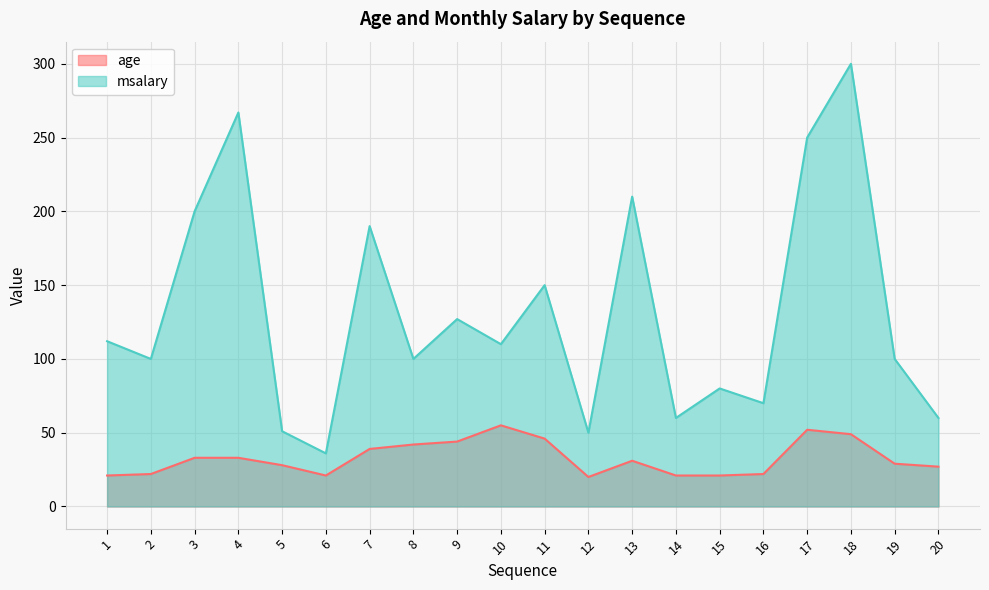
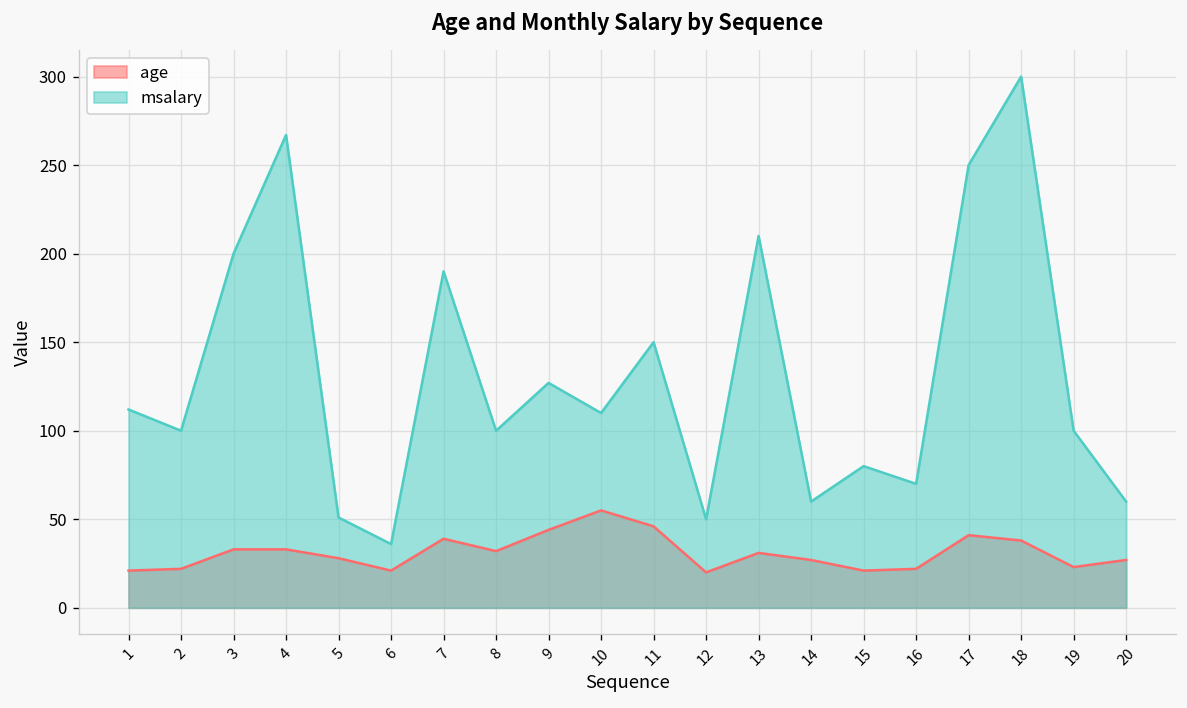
  {
    "age": {
      "1": 21,
      "2": 22,
      "3": 33,
      "4": 33,
      "5": 28,
      "6": 21,
      "7": 39,
-     "8": 42,
+     "8": 32,
      "9": 44,
      "10": 55,
      "11": 46,
      "12": 20,
      "13": 31,
-     "14": 21,
+     "14": 27,
      "15": 21,
      "16": 22,
-     "17": 52,
-     "18": 49,
-     "19": 29,
+     "17": 41,
+     "18": 38,
+     "19": 23,
      "20": 27
    },
    "msalary": {
      "1": 112,
      "2": 100,
      "3": 200,
      "4": 267,
      "5": 51,
      "6": 36,
      "7": 190,
      "8": 100,
      "9": 127,
      "10": 110,
      "11": 150,
      "12": 50,
      "13": 210,
      "14": 60,
      "15": 80,
      "16": 70,
      "17": 250,
      "18": 300,
      "19": 100,
      "20": 60
    }
  }
